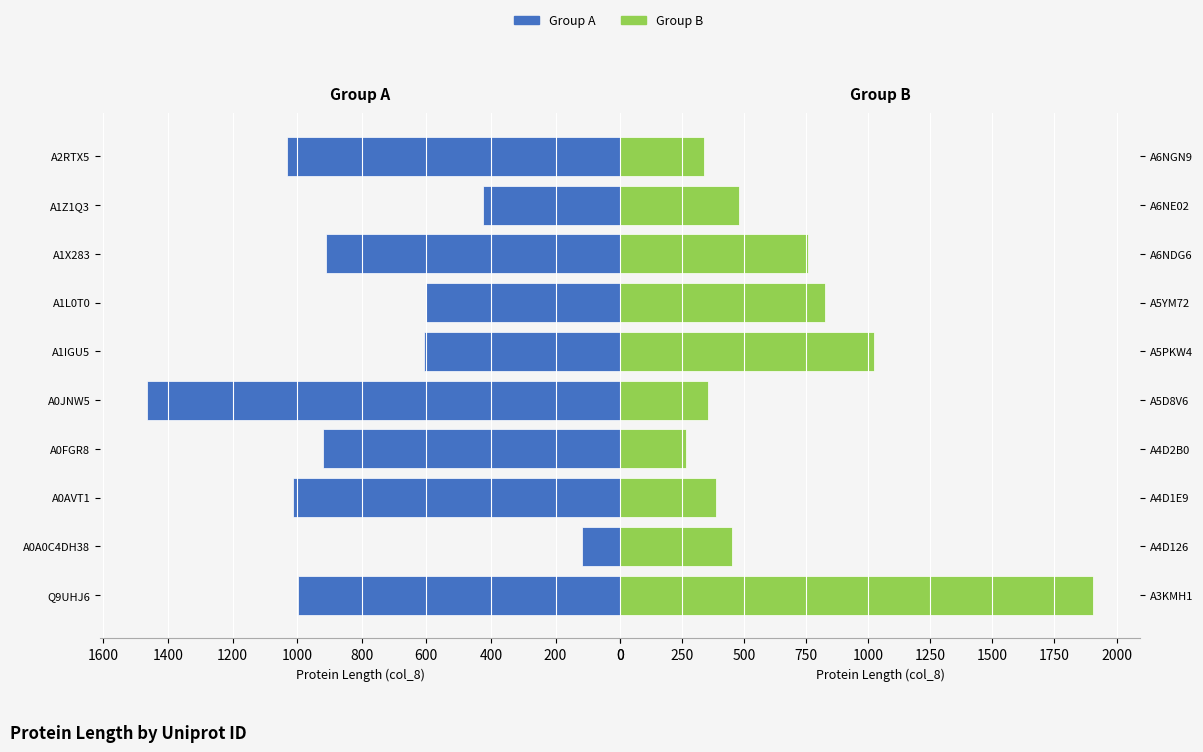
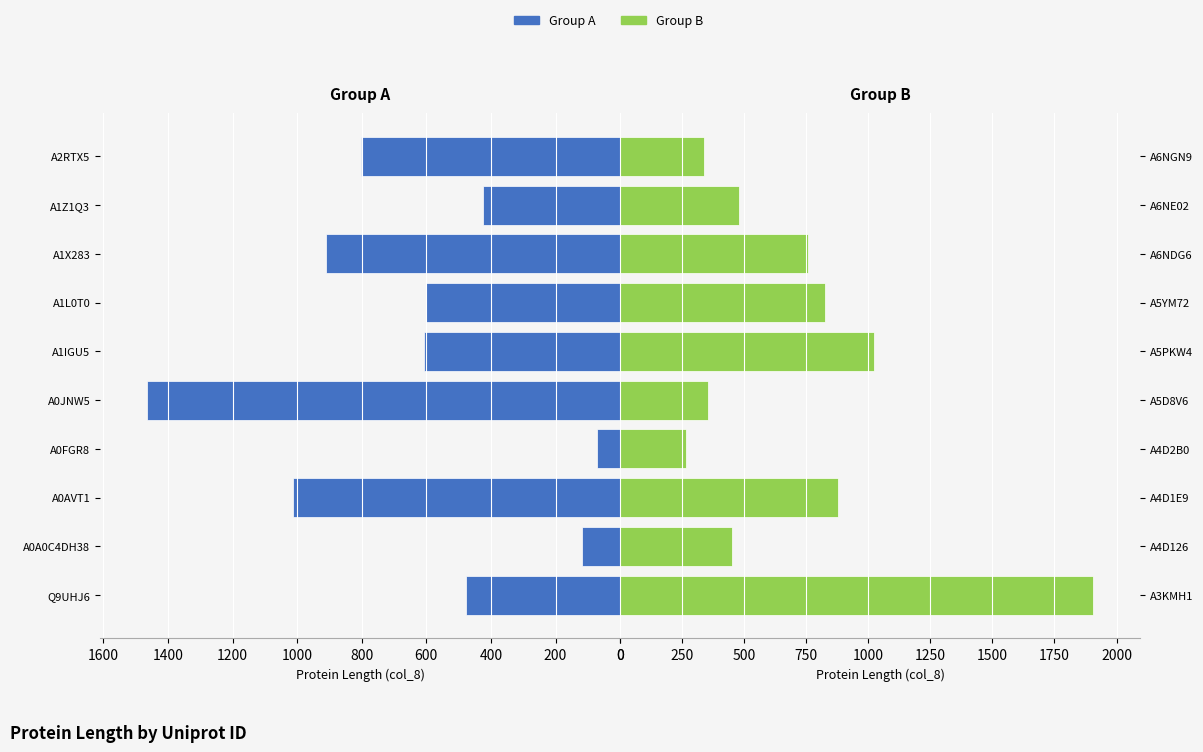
  {
    "Group A": {
-     "A2RTX5": 1030,
+     "A2RTX5": 800,
      "A1Z1Q3": 430,
      "A1X283": 910,
      "A1L0T0": 600,
      "A1IGU5": 610,
      "A0JNW5": 1460,
-     "A0FGR8": 920,
+     "A0FGR8": 70,
      "A0AVT1": 1010,
      "A0A0C4DH38": 120,
-     "Q9UHJ6": 1000
+     "Q9UHJ6": 480
    },
    "Group B": {
      "A6NGN9": 340,
      "A6NE02": 480,
      "A6NDG6": 760,
      "A5YM72": 830,
      "A5PKW4": 1020,
      "A5D8V6": 360,
      "A4D2B0": 270,
-     "A4D1E9": 390,
+     "A4D1E9": 880,
      "A4D126": 450,
      "A3KMH1": 1910
    }
  }
